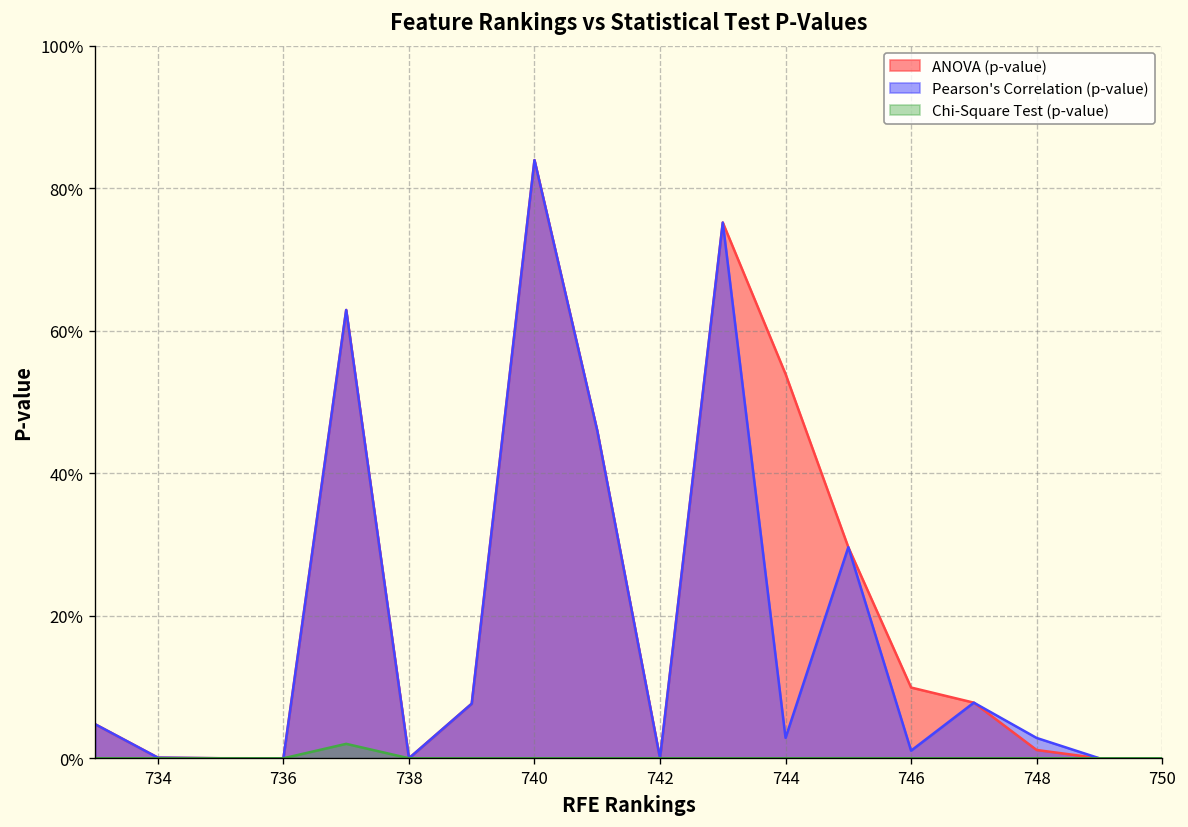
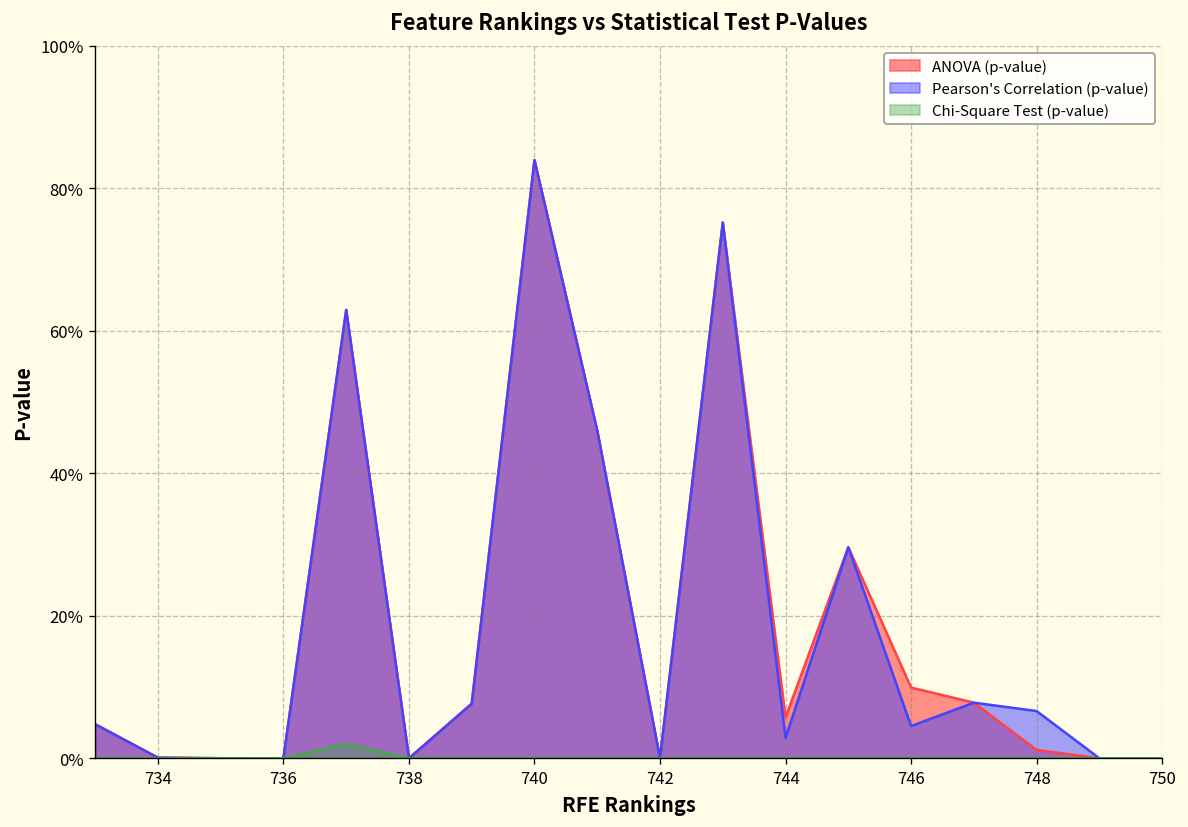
  {
    "ANOVA (p-value)": {
-     "744": "54%",
+     "744": "6%",
      "746": "10%",
      "748": "1%"
    },
    "Pearson's Correlation (p-value)": {
      "744": "3%",
-     "746": "1%",
-     "748": "3%"
+     "746": "5%",
+     "748": "7%"
    },
    "Chi-Square Test (p-value)": {
      "740": "0%",
      "744": "0%",
      "746": "0%",
      "748": "0%"
    }
  }
